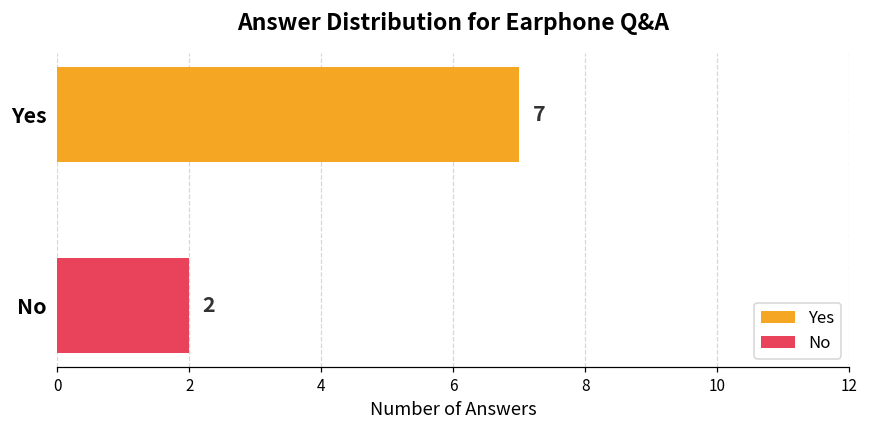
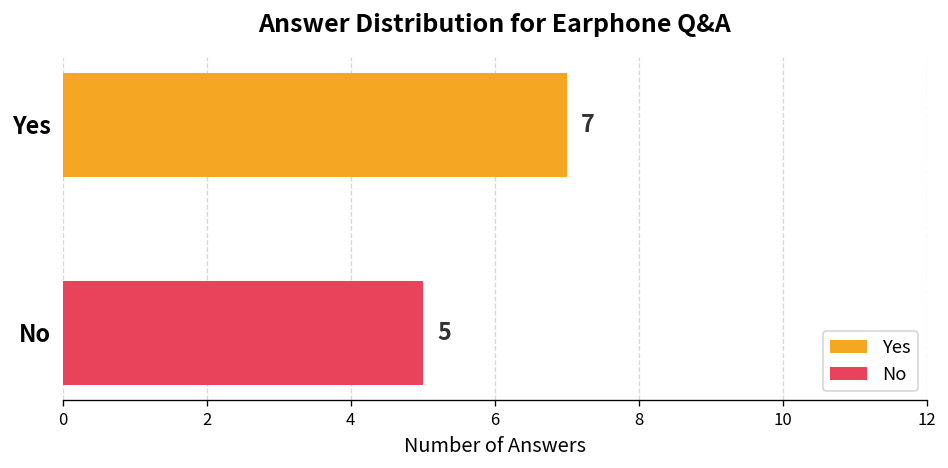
  {
    "Yes": 7,
-   "No": 2
+   "No": 5
  }
